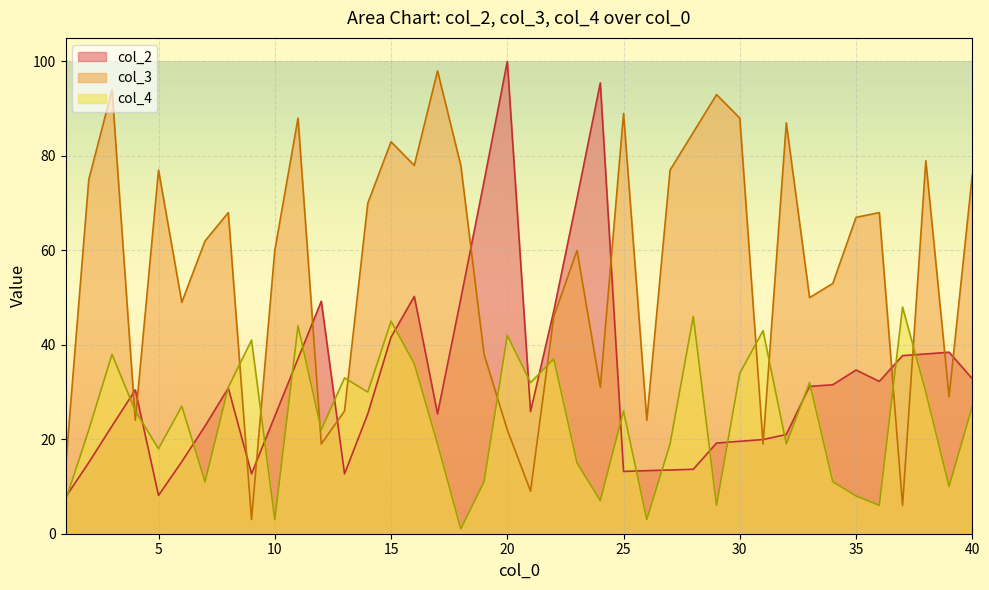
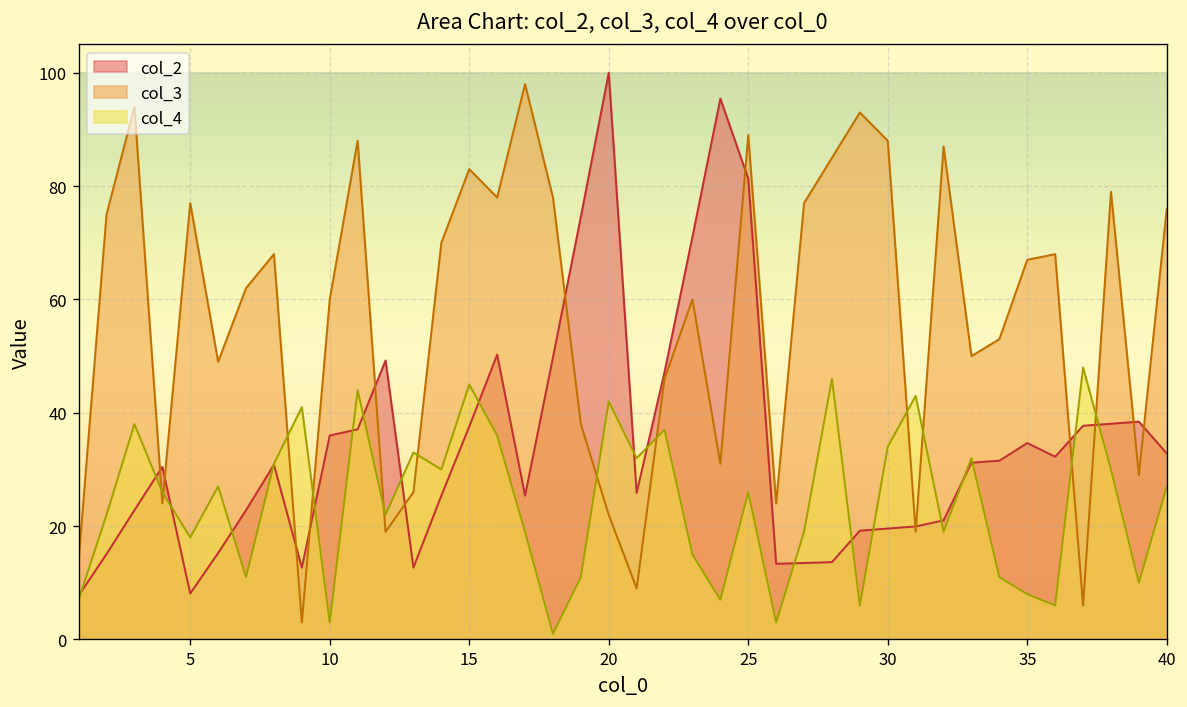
  {
    "col_2": {
      "5": 8,
-     "10": 25,
-     "15": 42,
+     "10": 36,
+     "15": 38,
      "20": 100,
-     "25": 13,
+     "25": 81,
      "30": 20,
      "35": 35,
      "40": 33
    }
  }
